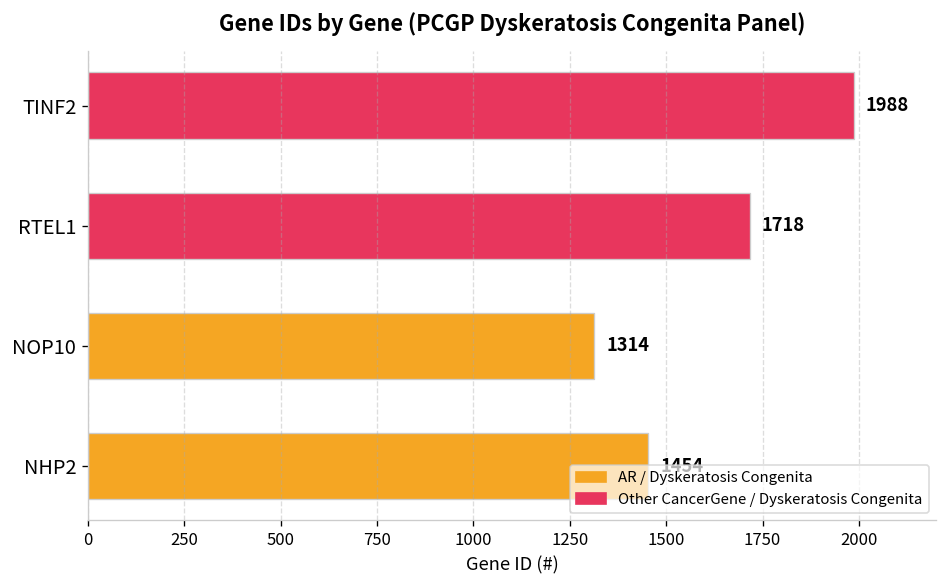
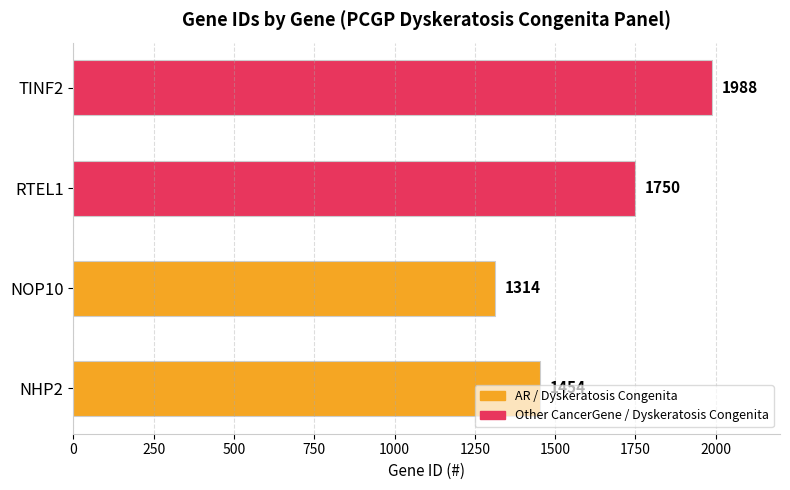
  {
    "TINF2": 1988,
-   "RTEL1": 1718,
+   "RTEL1": 1750,
    "NOP10": 1314
  }
